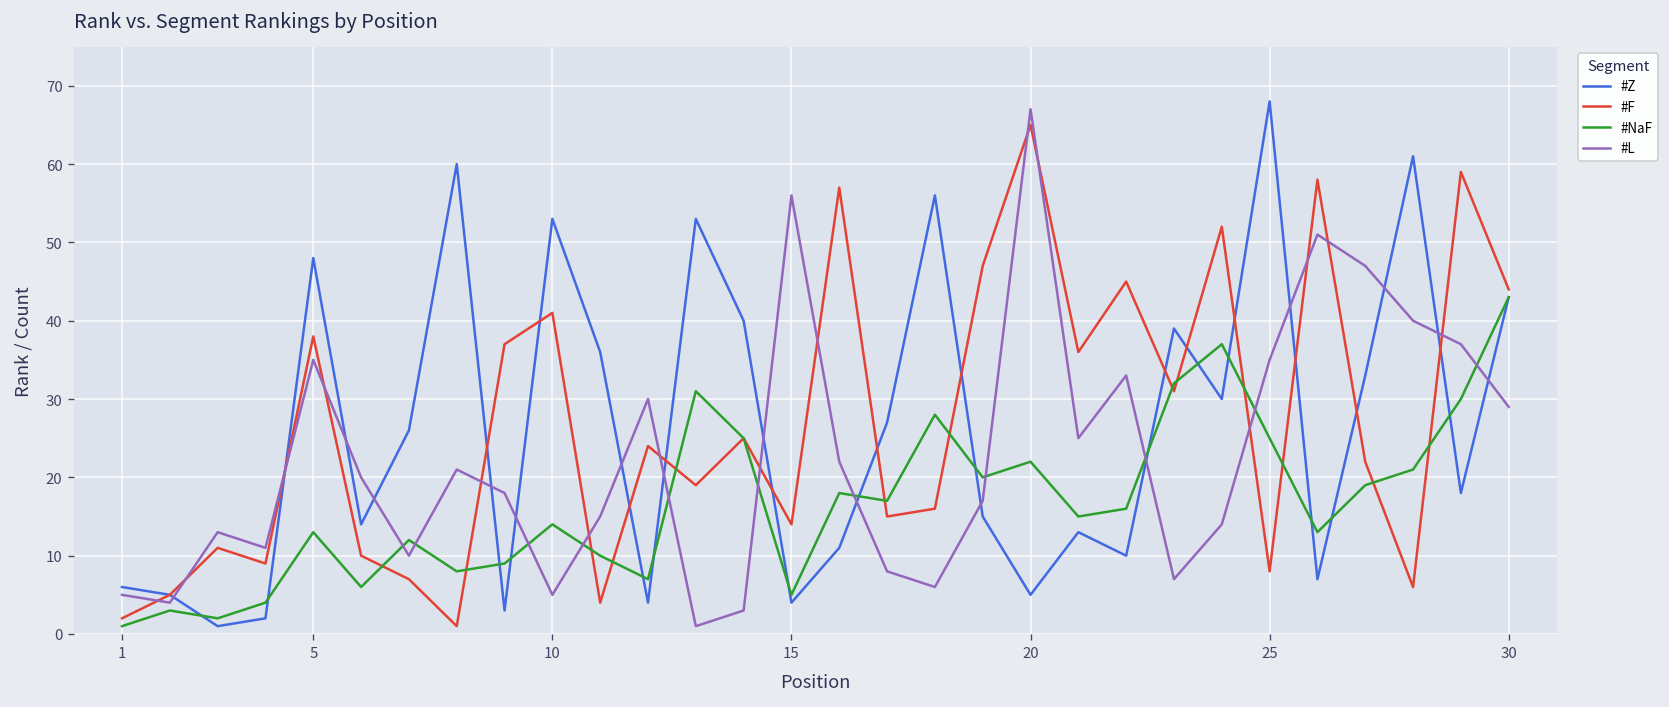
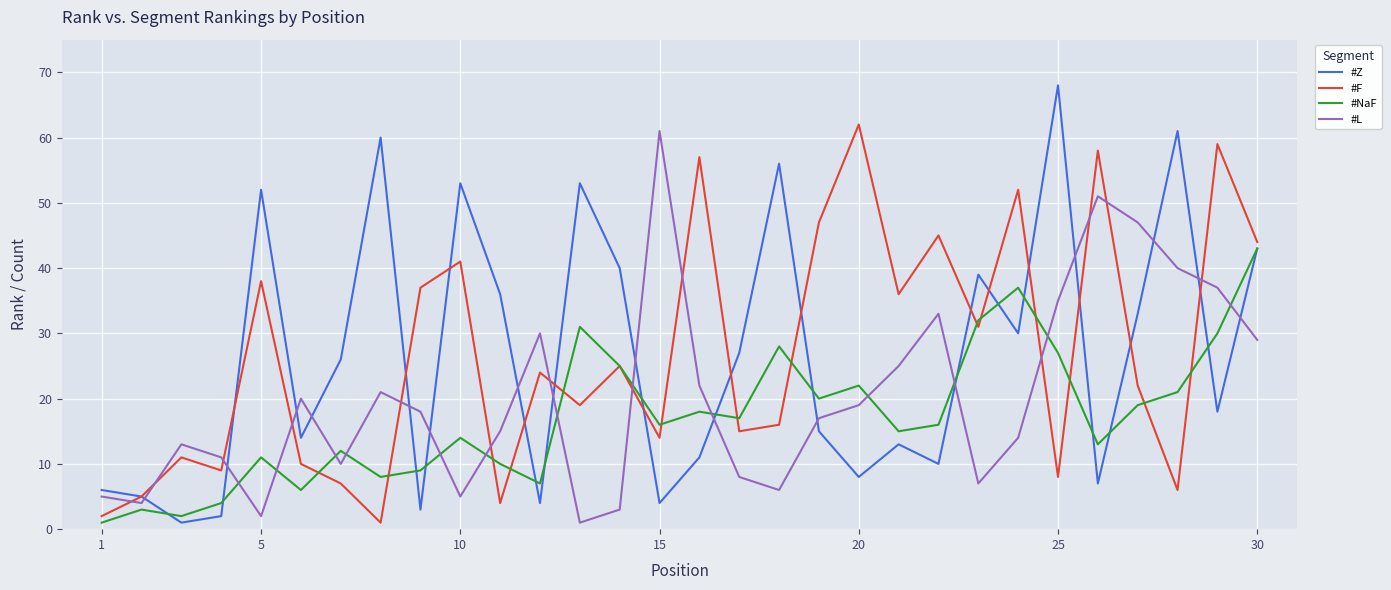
  {
    "#Z": {
      "1": 6,
-     "5": 48,
+     "5": 52,
      "10": 53,
      "15": 4,
-     "20": 5,
+     "20": 8,
      "25": 68
    },
    "#F": {
      "1": 2,
      "5": 38,
      "10": 41,
      "15": 14,
-     "20": 65,
+     "20": 62,
      "25": 8,
      "30": 44
    },
    "#NaF": {
      "1": 1,
-     "5": 13,
+     "5": 11,
      "10": 14,
-     "15": 5,
+     "15": 16,
      "20": 22,
-     "25": 25
+     "25": 27
    },
    "#L": {
      "1": 5,
-     "5": 35,
+     "5": 2,
      "10": 5,
-     "15": 56,
-     "20": 67,
+     "15": 61,
+     "20": 19,
      "25": 35,
      "30": 29
    }
  }
